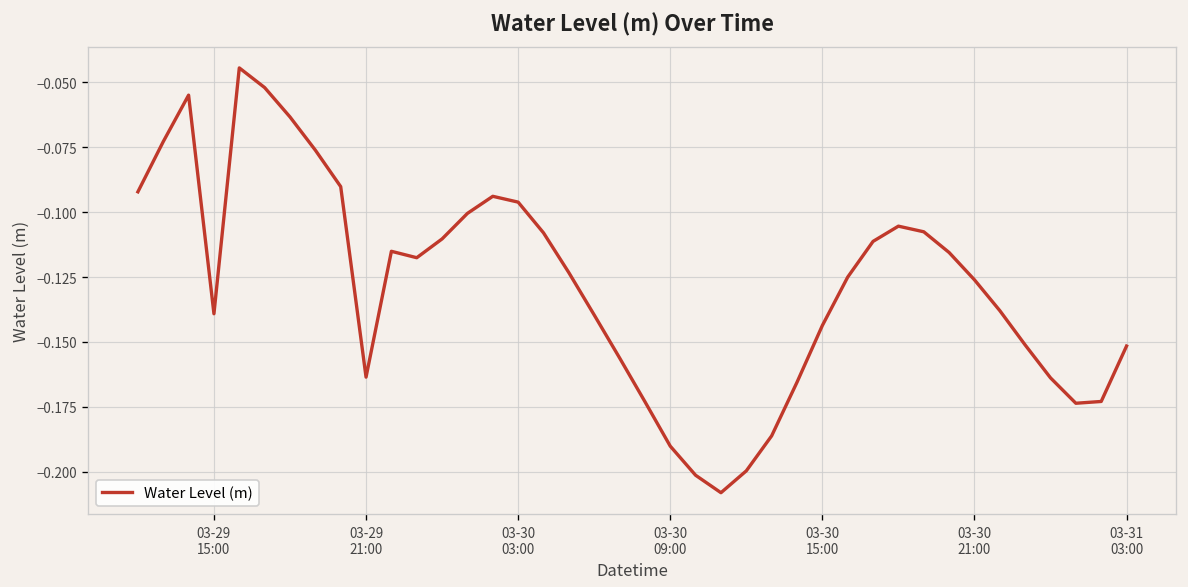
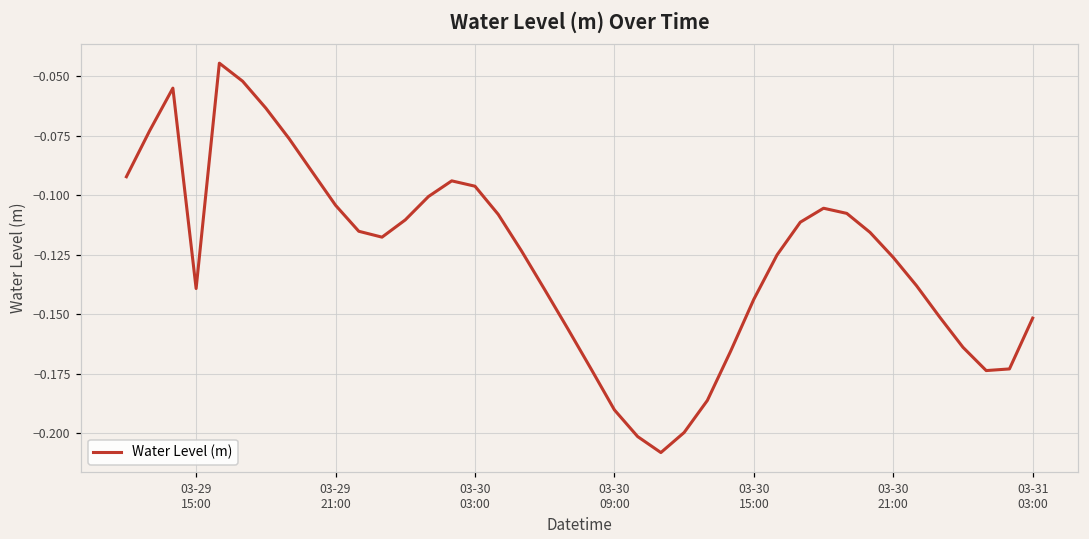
  {
    "03-29 15:00": -0.139,
-   "03-29 21:00": -0.164,
+   "03-29 21:00": -0.104,
    "03-30 03:00": -0.096,
    "03-30 09:00": -0.190,
    "03-30 15:00": -0.144,
    "03-30 21:00": -0.126,
    "03-31 03:00": -0.152
  }
